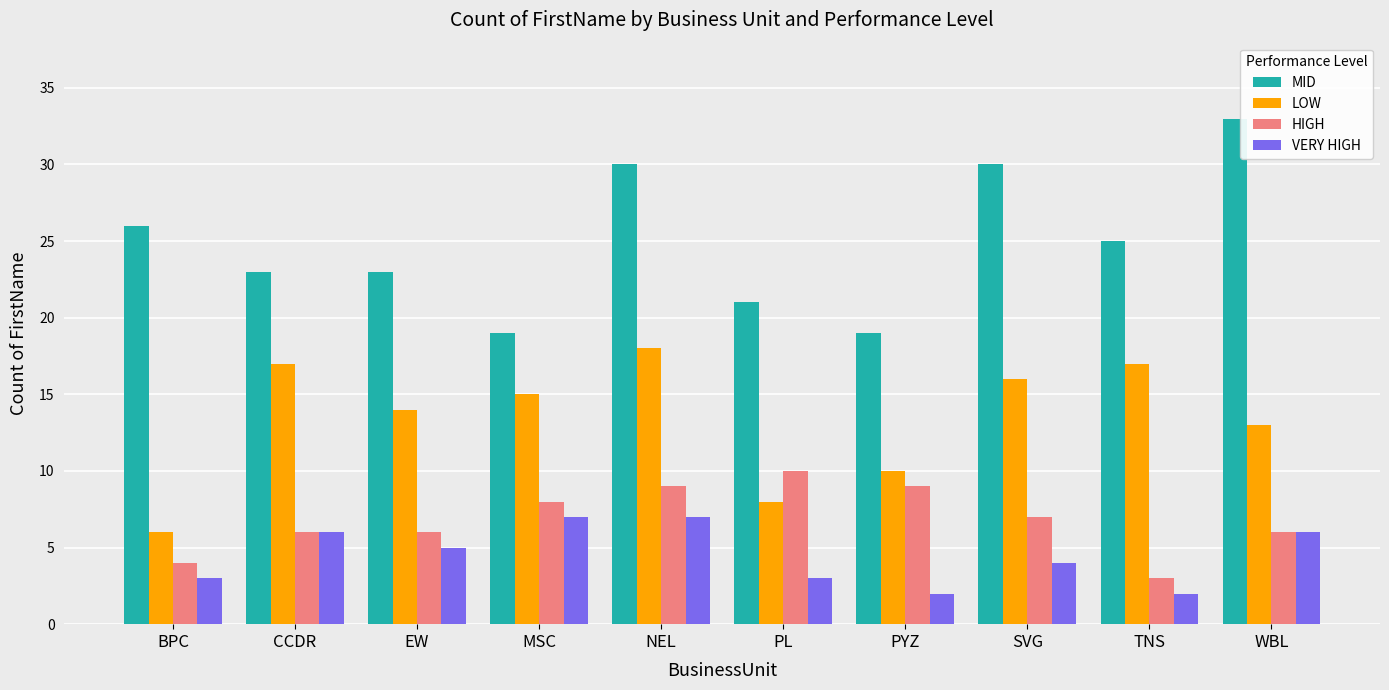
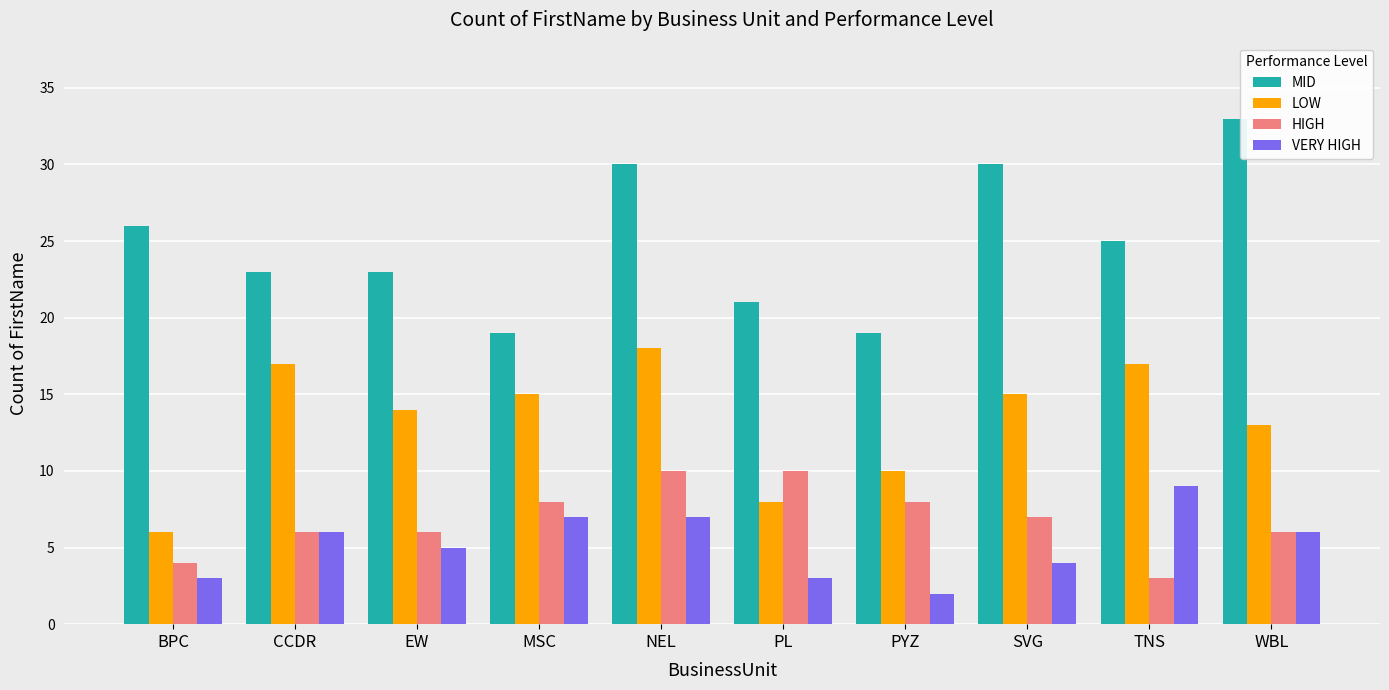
  {
    "MID": {
      "BPC": 26,
      "CCDR": 23,
      "EW": 23,
      "MSC": 19,
      "NEL": 30,
      "PL": 21,
      "PYZ": 19,
      "SVG": 30,
      "TNS": 25,
      "WBL": 33
    },
    "LOW": {
      "BPC": 6,
      "CCDR": 17,
      "EW": 14,
      "MSC": 15,
      "NEL": 18,
      "PL": 8,
      "PYZ": 10,
-     "SVG": 16,
+     "SVG": 15,
      "TNS": 17,
      "WBL": 13
    },
    "HIGH": {
      "BPC": 4,
      "CCDR": 6,
      "EW": 6,
      "MSC": 8,
-     "NEL": 9,
+     "NEL": 10,
      "PL": 10,
-     "PYZ": 9,
+     "PYZ": 8,
      "SVG": 7,
      "TNS": 3,
      "WBL": 6
    },
    "VERY HIGH": {
      "BPC": 3,
      "CCDR": 6,
      "EW": 5,
      "MSC": 7,
      "NEL": 7,
      "PL": 3,
      "PYZ": 2,
      "SVG": 4,
-     "TNS": 2,
+     "TNS": 9,
      "WBL": 6
    }
  }
